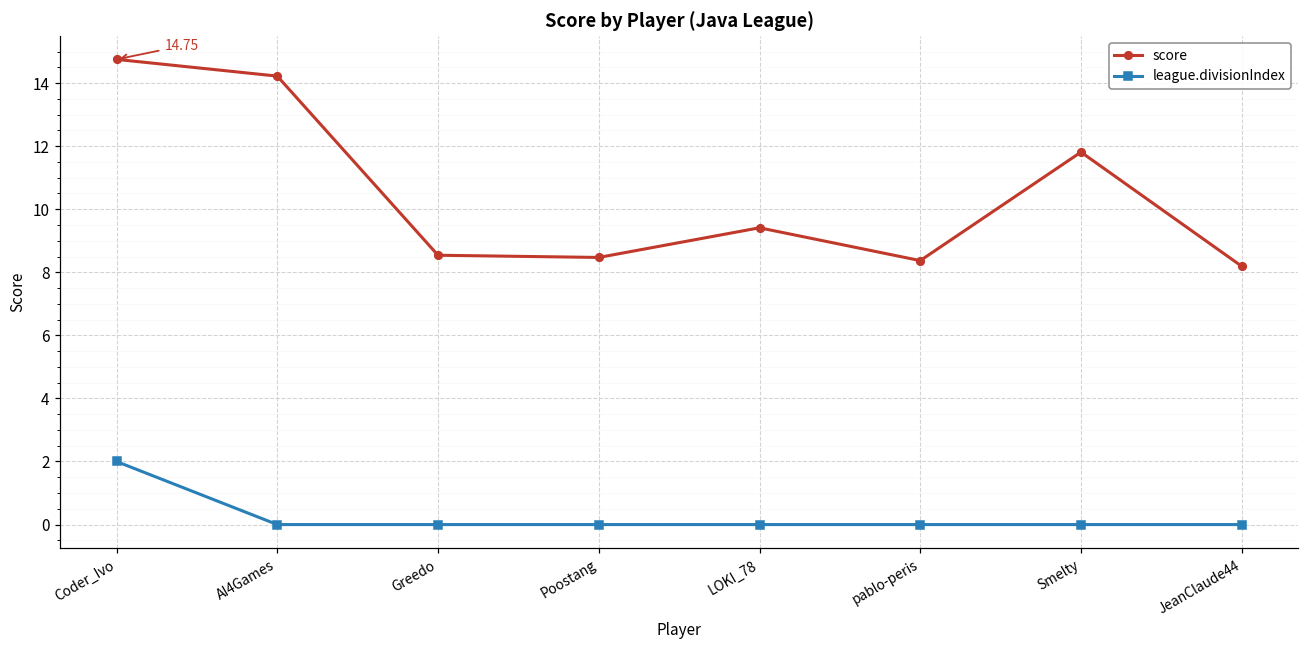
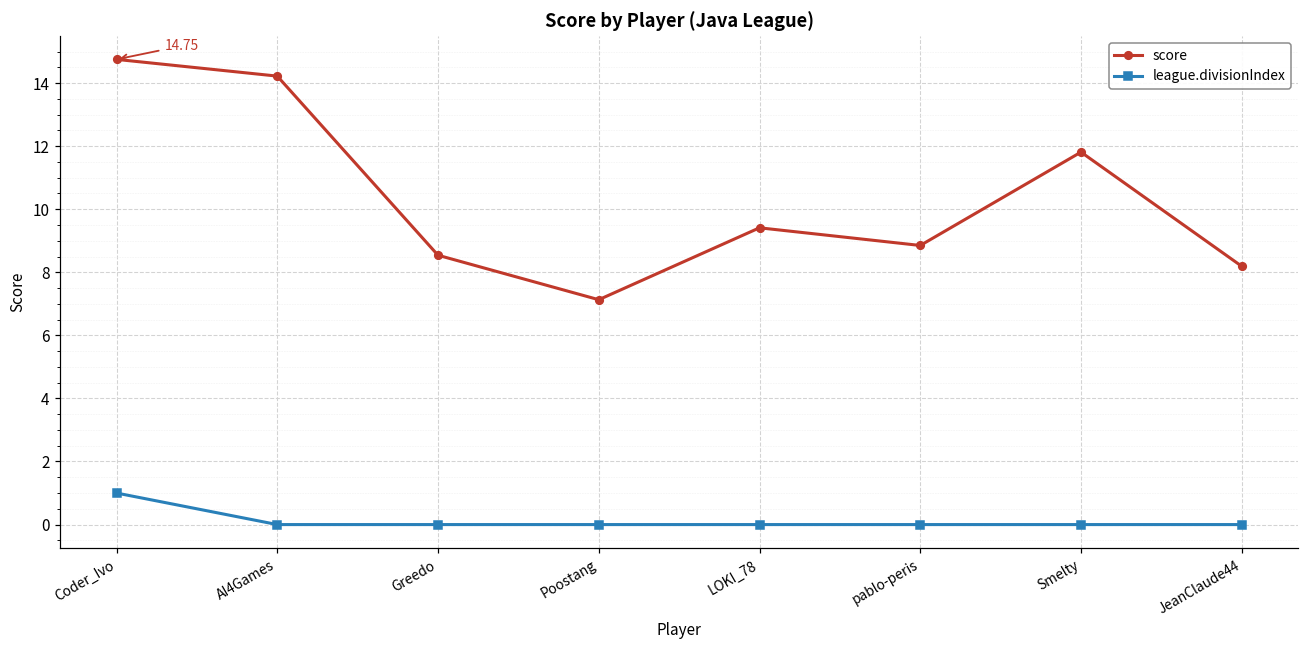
  {
    "score": {
      "AI4Games": 14.2,
      "Greedo": 8.5,
-     "Poostang": 8.5,
+     "Poostang": 7.1,
      "LOKI_78": 9.4,
-     "pablo-peris": 8.4,
+     "pablo-peris": 8.9,
      "Smelty": 11.8,
      "JeanClaude44": 8.2
    },
    "league.divisionIndex": {
-     "Coder_Ivo": 2,
+     "Coder_Ivo": 1,
      "AI4Games": 0,
      "Greedo": 0,
      "Poostang": 0,
      "LOKI_78": 0,
      "pablo-peris": 0,
      "Smelty": 0,
      "JeanClaude44": 0
    }
  }
